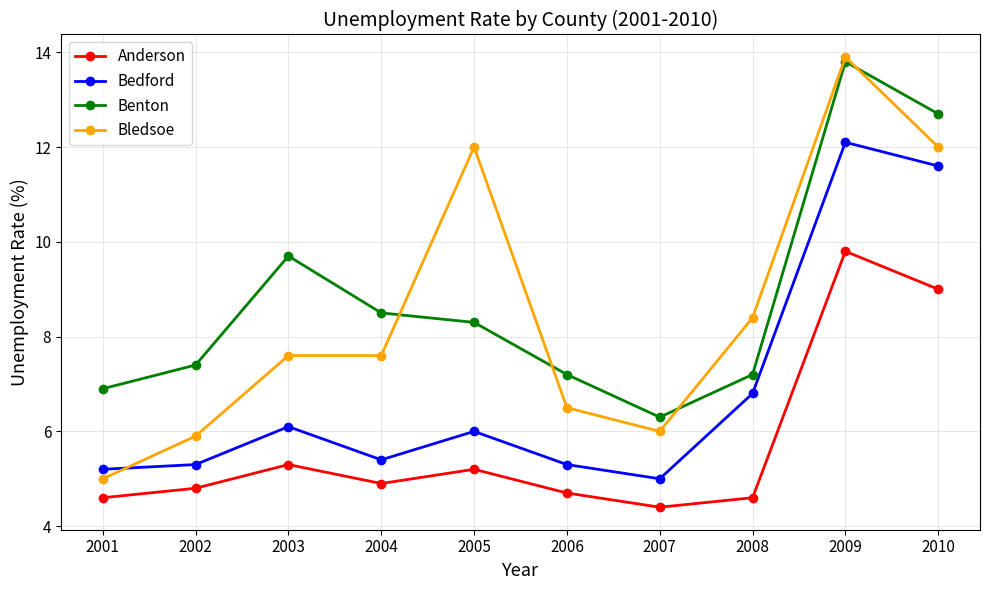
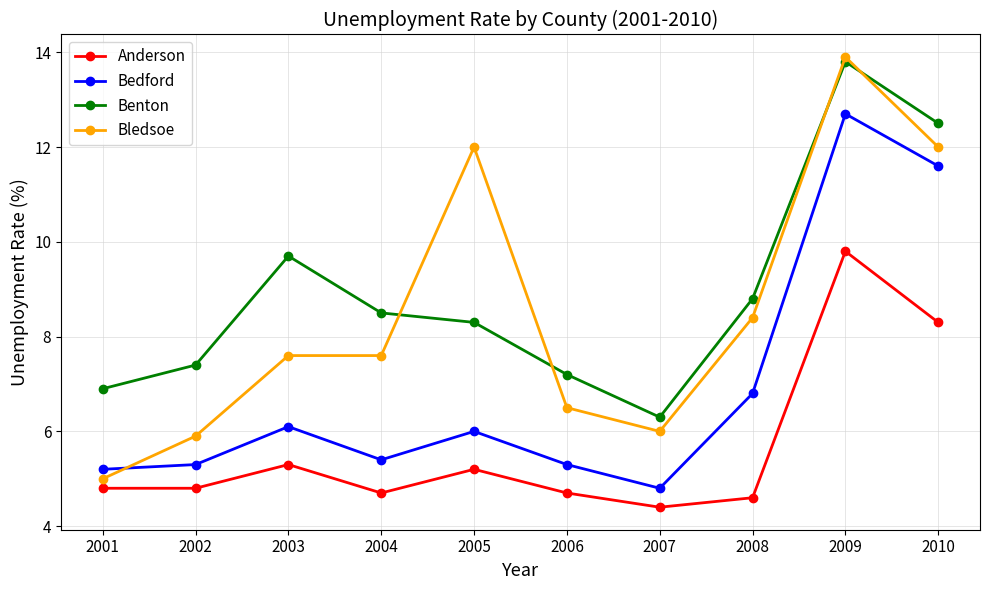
  {
    "Anderson": {
-     "2001": 4.6,
+     "2001": 4.8,
      "2002": 4.8,
      "2003": 5.3,
-     "2004": 4.9,
+     "2004": 4.7,
      "2005": 5.2,
      "2006": 4.7,
      "2007": 4.4,
      "2008": 4.6,
      "2009": 9.8,
-     "2010": 9.0
+     "2010": 8.3
    },
    "Bedford": {
      "2001": 5.2,
      "2002": 5.3,
      "2003": 6.1,
      "2004": 5.4,
      "2005": 6.0,
      "2006": 5.3,
-     "2007": 5.0,
+     "2007": 4.8,
      "2008": 6.8,
-     "2009": 12.1,
+     "2009": 12.7,
      "2010": 11.6
    },
    "Benton": {
      "2001": 6.9,
      "2002": 7.4,
      "2003": 9.7,
      "2004": 8.5,
      "2005": 8.3,
      "2006": 7.2,
      "2007": 6.3,
-     "2008": 7.2,
+     "2008": 8.8,
      "2009": 13.8,
-     "2010": 12.7
+     "2010": 12.5
    },
    "Bledsoe": {
      "2001": 5.0,
      "2002": 5.9,
      "2003": 7.6,
      "2004": 7.6,
      "2005": 12.0,
      "2006": 6.5,
      "2007": 6.0,
      "2008": 8.4,
      "2009": 13.9,
      "2010": 12.0
    }
  }
